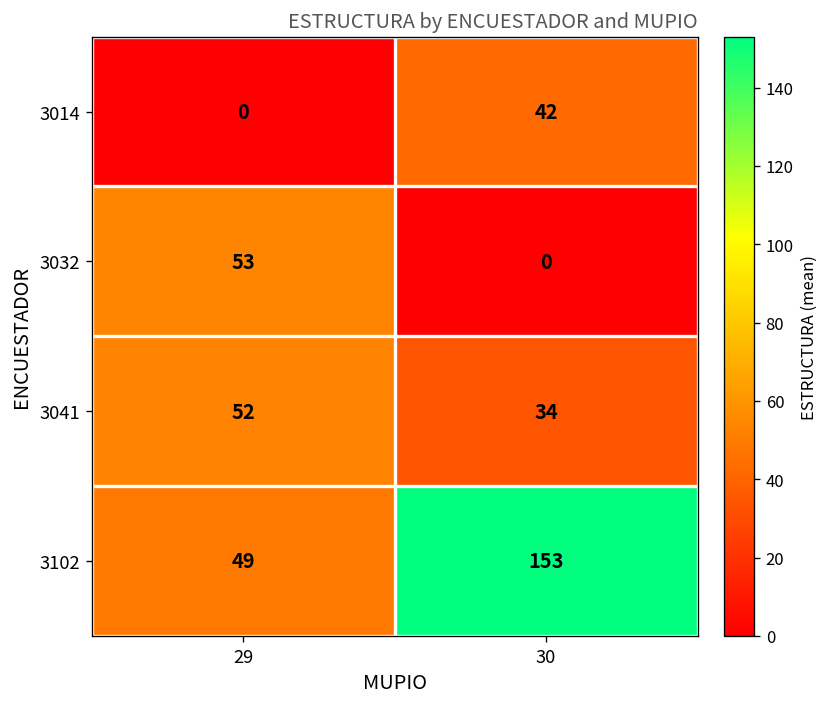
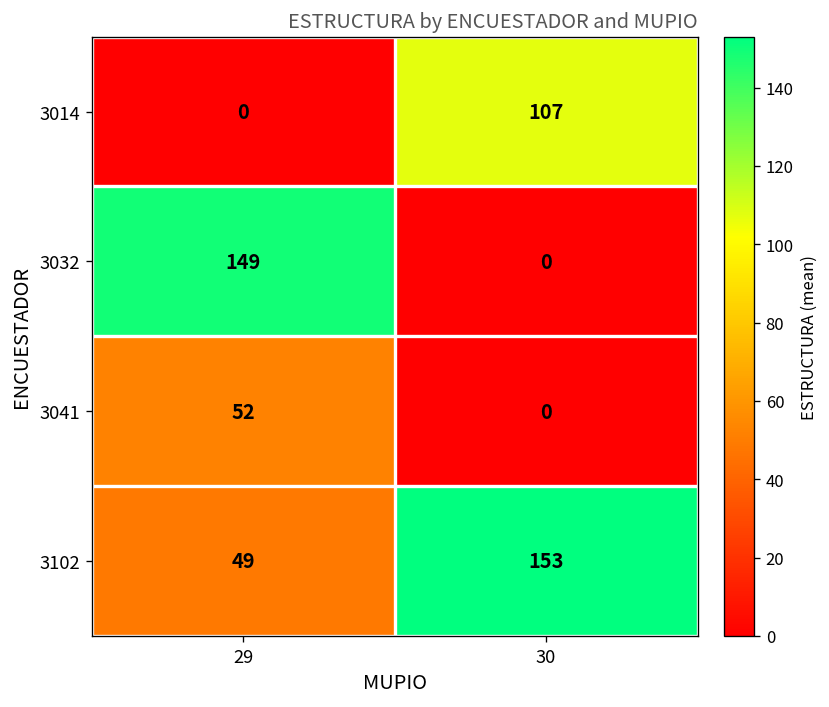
  {
    "3014": {
      "29": 0,
-     "30": 42
+     "30": 107
    },
    "3032": {
-     "29": 53,
+     "29": 149,
      "30": 0
    },
    "3041": {
      "29": 52,
-     "30": 34
+     "30": 0
    },
    "3102": {
      "29": 49,
      "30": 153
    }
  }
